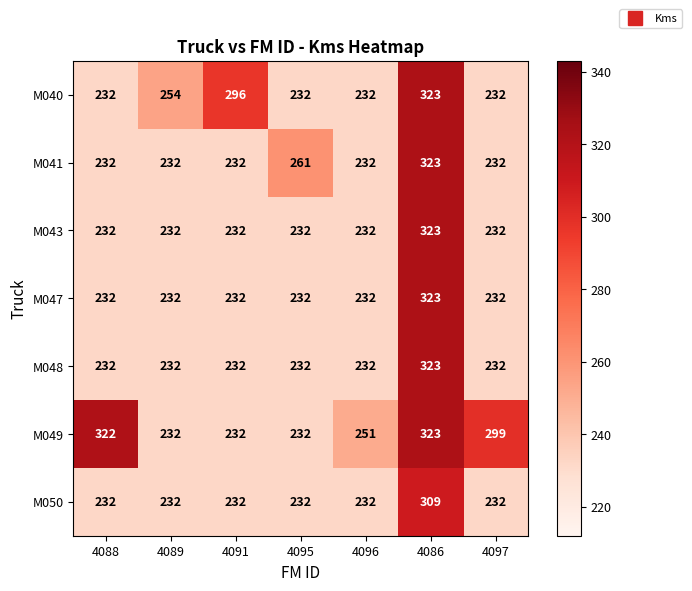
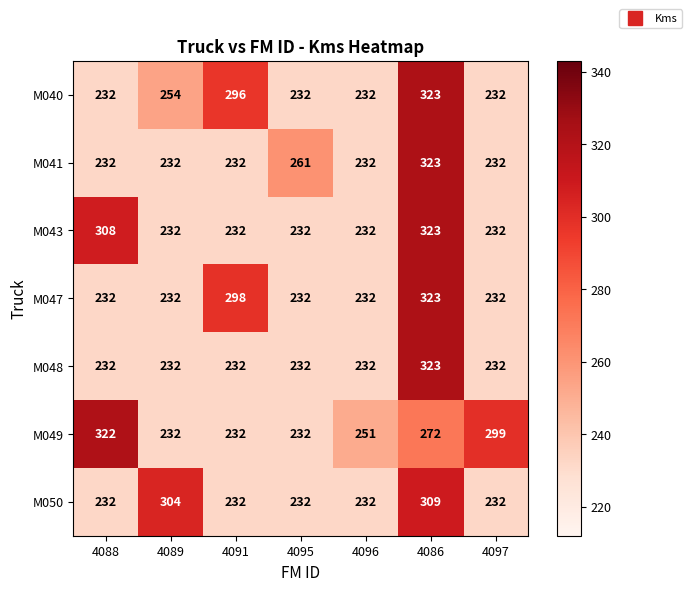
  {
    "M040": {
      "4088": 232,
      "4089": 254,
      "4091": 296,
      "4095": 232,
      "4096": 232,
      "4086": 323,
      "4097": 232
    },
    "M041": {
      "4088": 232,
      "4089": 232,
      "4091": 232,
      "4095": 261,
      "4096": 232,
      "4086": 323,
      "4097": 232
    },
    "M043": {
-     "4088": 232,
+     "4088": 308,
      "4089": 232,
      "4091": 232,
      "4095": 232,
      "4096": 232,
      "4086": 323,
      "4097": 232
    },
    "M047": {
      "4088": 232,
      "4089": 232,
-     "4091": 232,
+     "4091": 298,
      "4095": 232,
      "4096": 232,
      "4086": 323,
      "4097": 232
    },
    "M048": {
      "4088": 232,
      "4089": 232,
      "4091": 232,
      "4095": 232,
      "4096": 232,
      "4086": 323,
      "4097": 232
    },
    "M049": {
      "4088": 322,
      "4089": 232,
      "4091": 232,
      "4095": 232,
      "4096": 251,
-     "4086": 323,
+     "4086": 272,
      "4097": 299
    },
    "M050": {
      "4088": 232,
-     "4089": 232,
+     "4089": 304,
      "4091": 232,
      "4095": 232,
      "4096": 232,
      "4086": 309,
      "4097": 232
    }
  }
